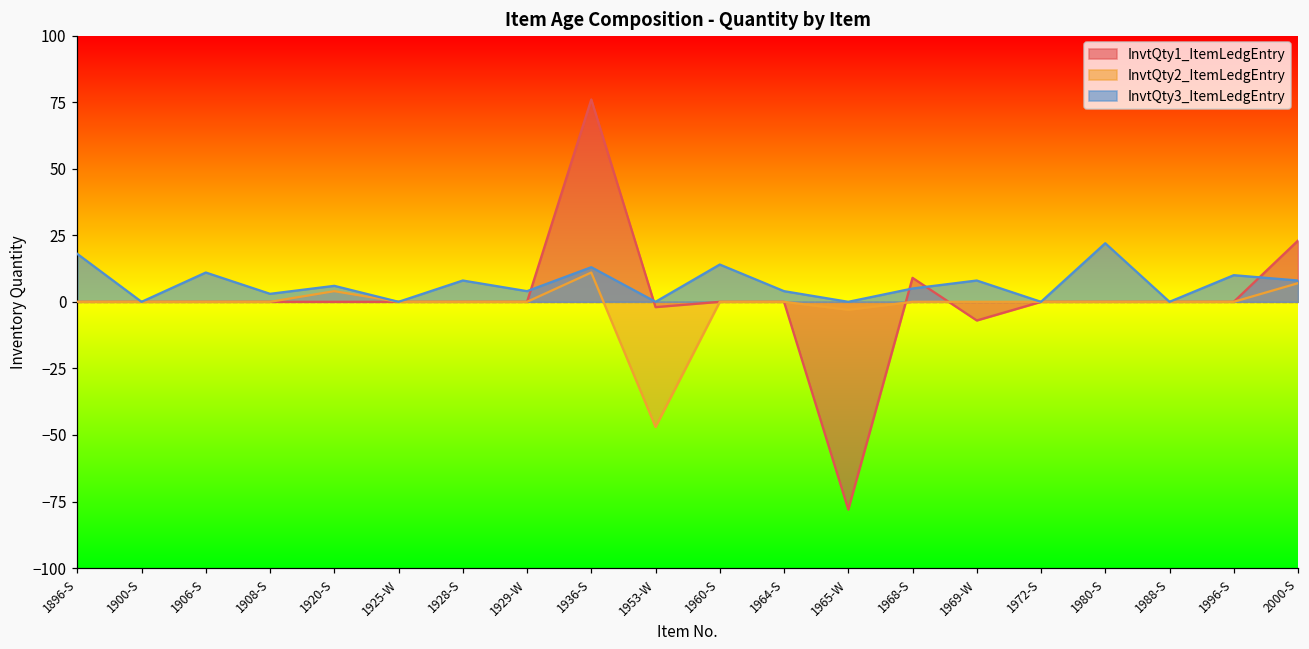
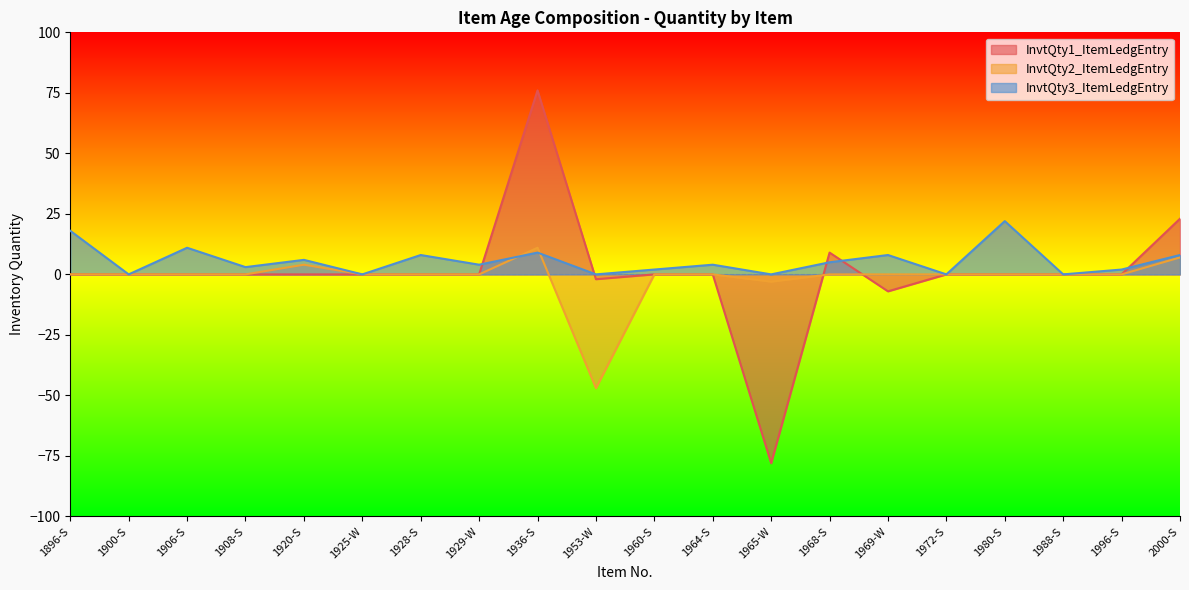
  {
    "InvtQty3_ItemLedgEntry": {
      "1896-S": 18,
      "1906-S": 11,
      "1908-S": 3,
      "1920-S": 6,
      "1928-S": 8,
      "1929-W": 4,
-     "1936-S": 13,
-     "1960-S": 14,
+     "1936-S": 9,
+     "1960-S": 2,
      "1964-S": 4,
      "1968-S": 5,
      "1969-W": 8,
      "1980-S": 22,
-     "1996-S": 10
+     "1996-S": 2
    }
  }
